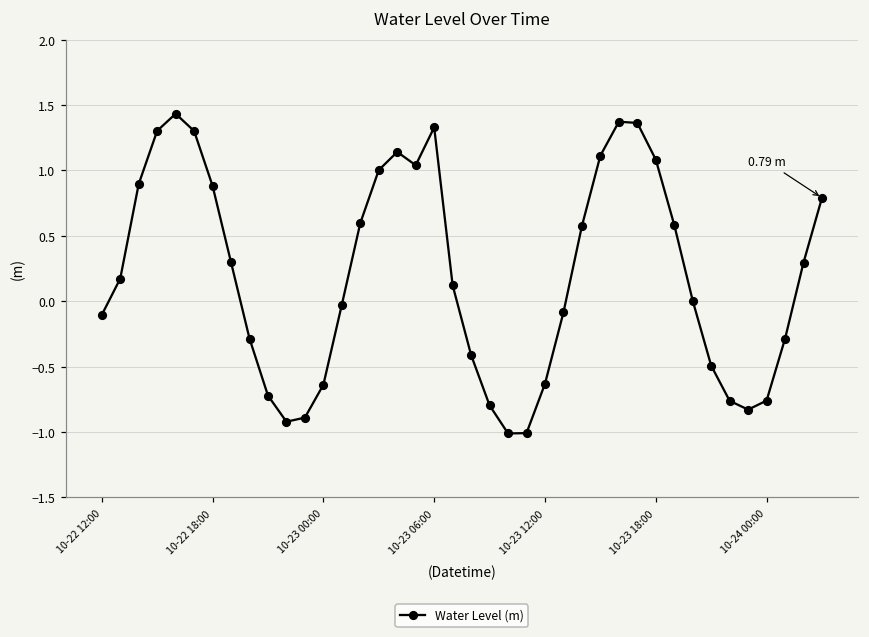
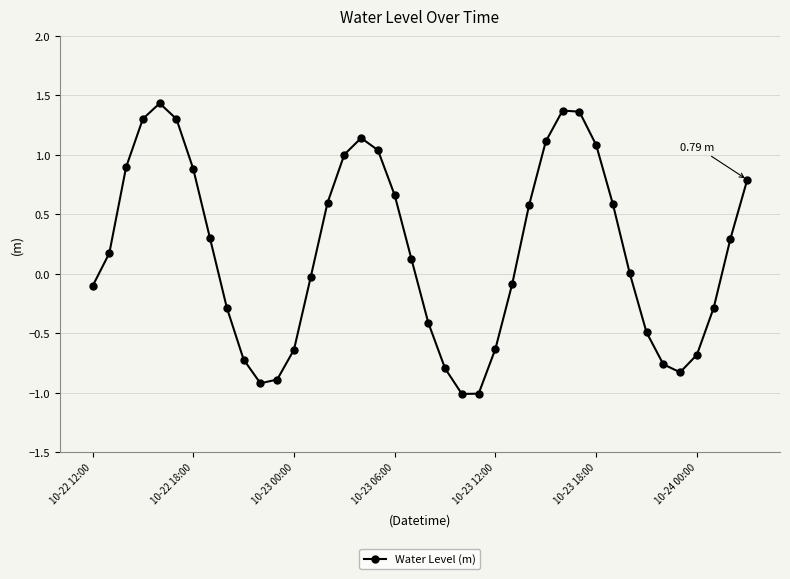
  {
    "10-22 12:00": -0.10,
    "10-22 18:00": 0.88,
    "10-23 00:00": -0.64,
-   "10-23 06:00": 1.33,
+   "10-23 06:00": 0.66,
    "10-23 12:00": -0.63,
    "10-23 18:00": 1.08,
-   "10-24 00:00": -0.76
+   "10-24 00:00": -0.68
  }
